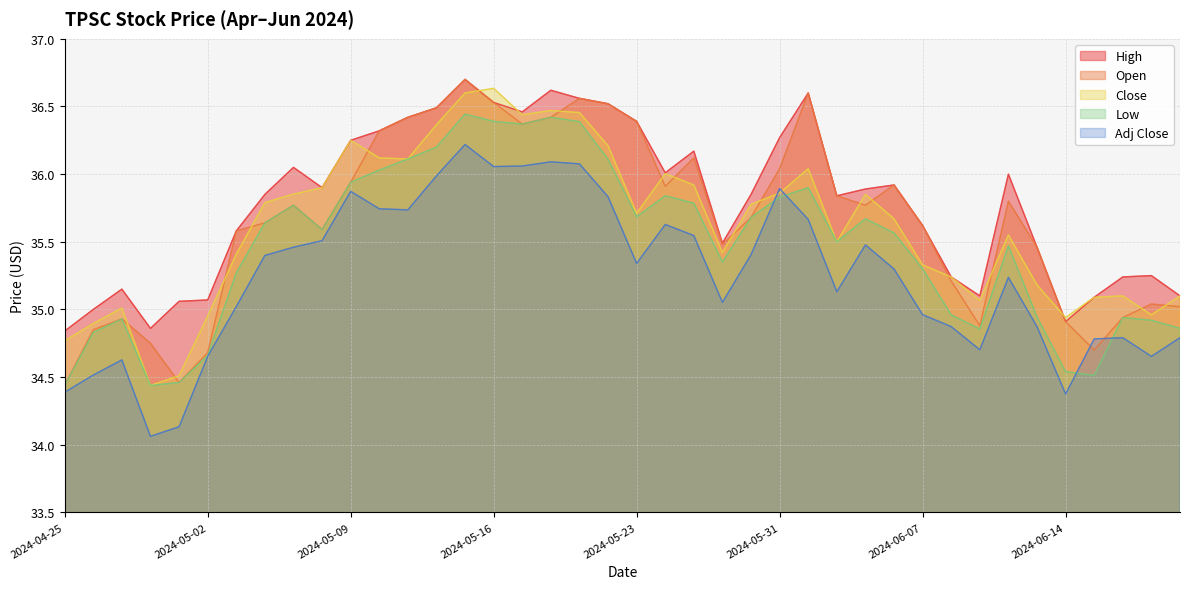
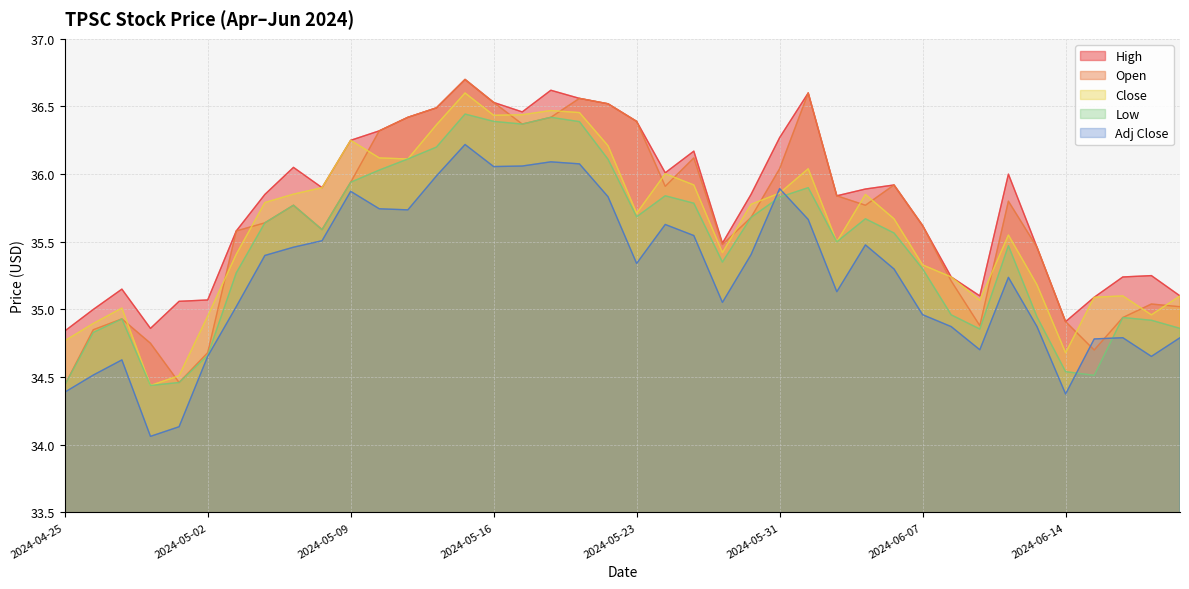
  {
    "Close": {
      "2024-04-25": 34.77,
      "2024-05-02": 34.95,
-     "2024-05-16": 36.63,
+     "2024-05-16": 36.44,
      "2024-05-23": 35.71,
      "2024-05-31": 35.86,
      "2024-06-07": 35.33,
-     "2024-06-14": 34.94
+     "2024-06-14": 34.68
    }
  }
